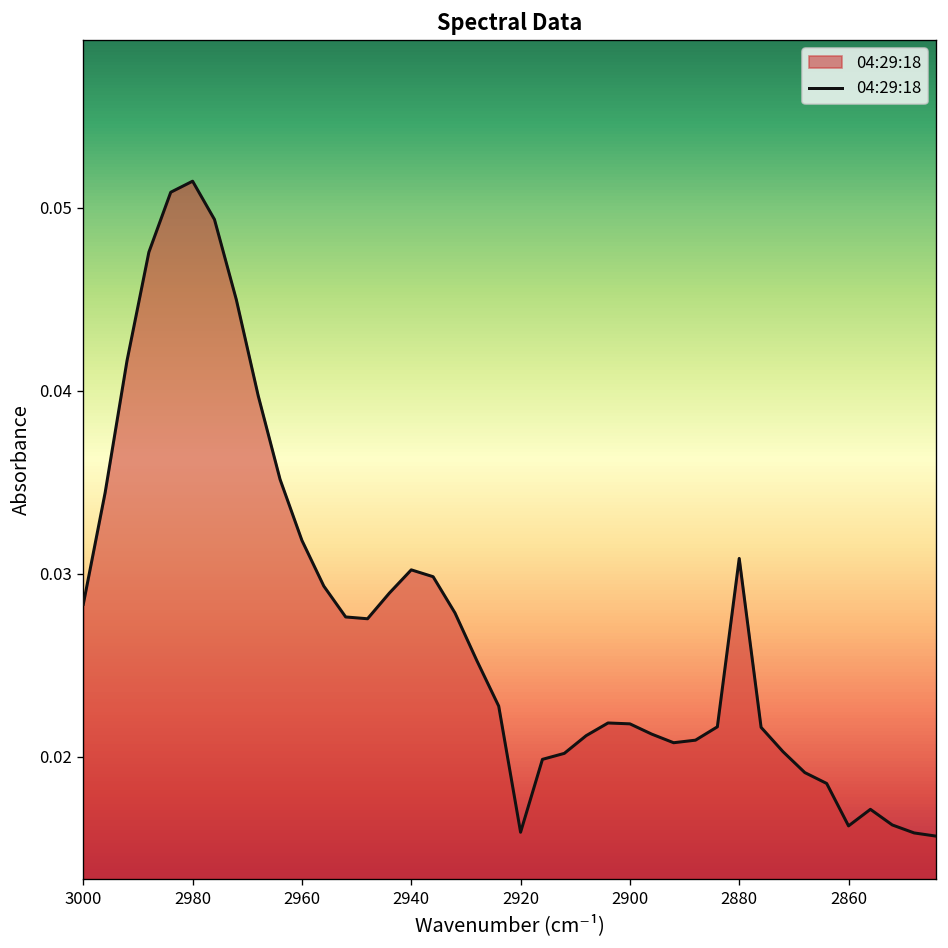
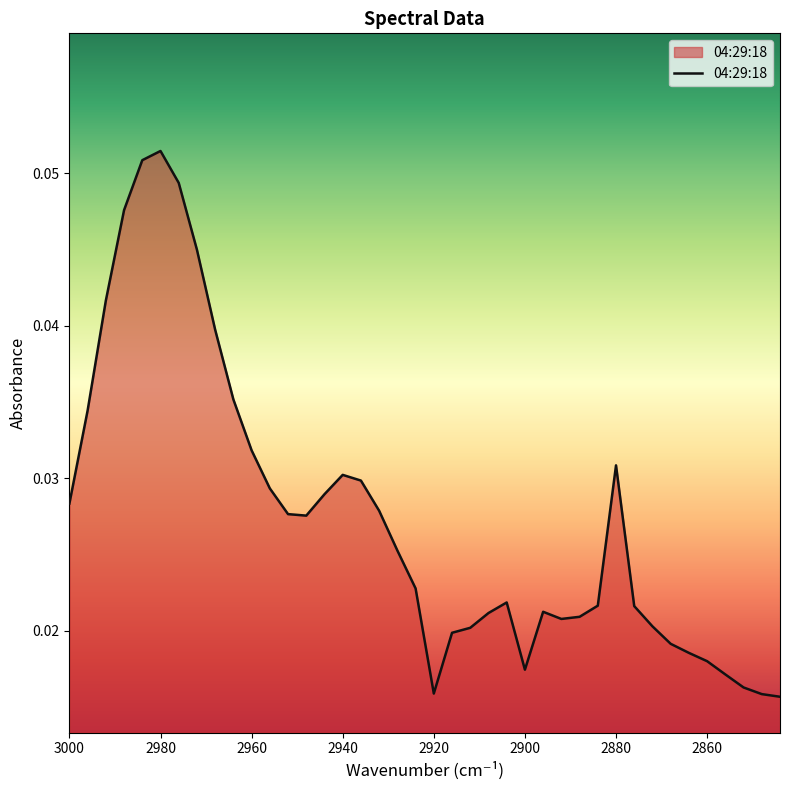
  {
    "3000": 0.0283,
    "2980": 0.0515,
    "2960": 0.0318,
    "2940": 0.0302,
    "2920": 0.0159,
-   "2900": 0.0218,
+   "2900": 0.0174,
    "2880": 0.0308,
-   "2860": 0.0162
+   "2860": 0.0180
  }
